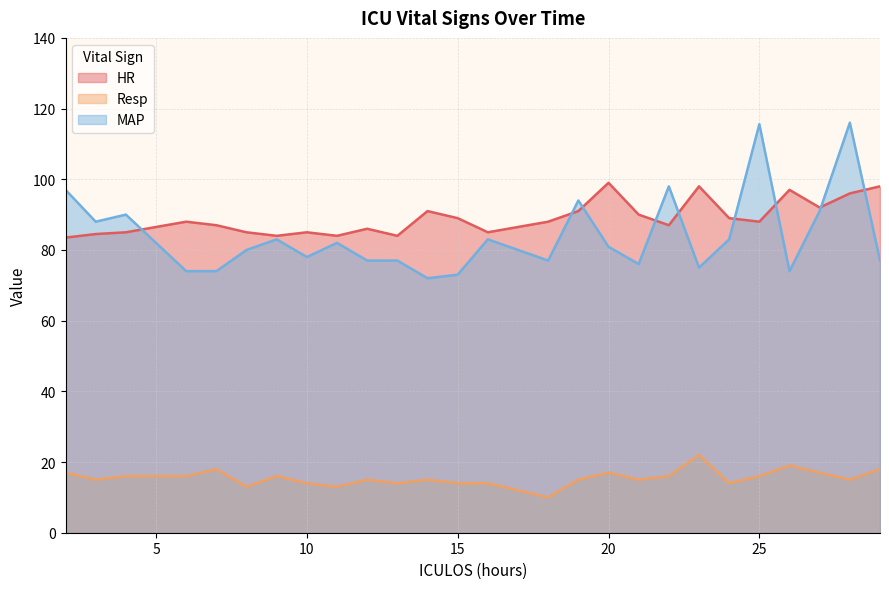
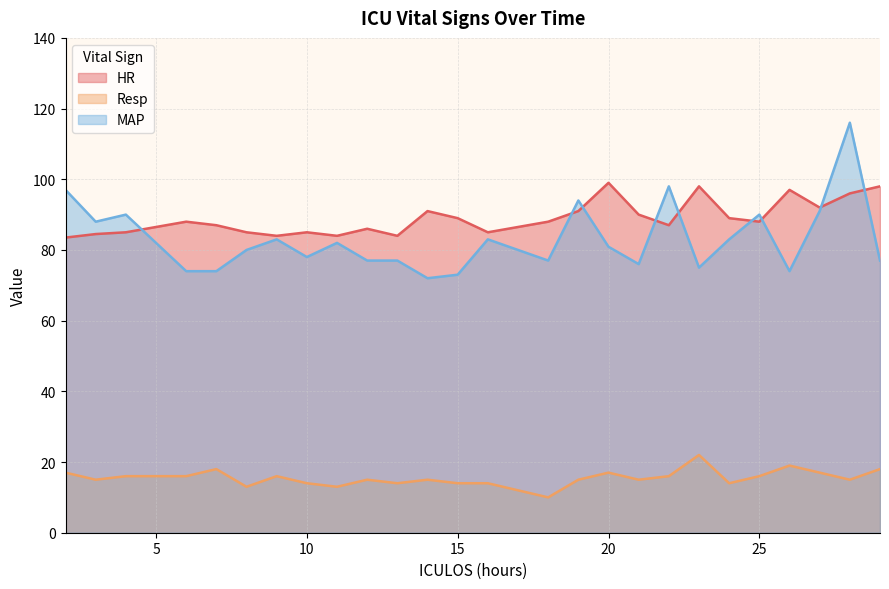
  {
    "MAP": {
      "10": 78,
      "15": 73,
      "20": 81,
-     "25": 116
+     "25": 90
    }
  }
